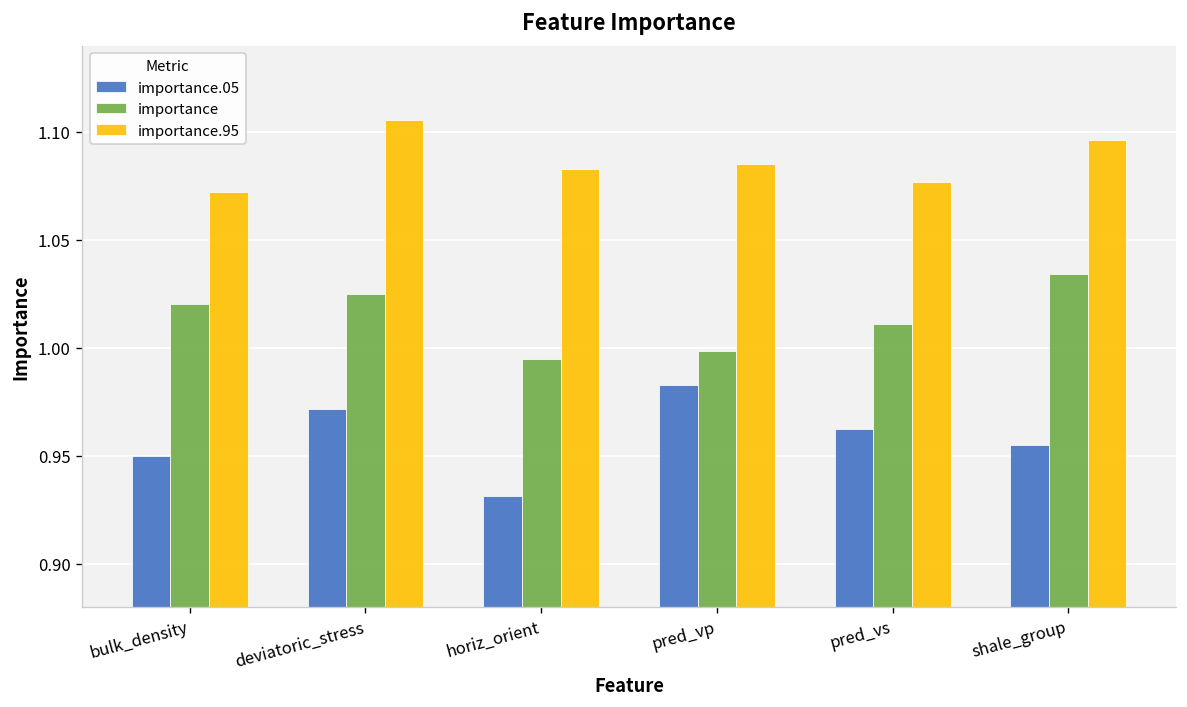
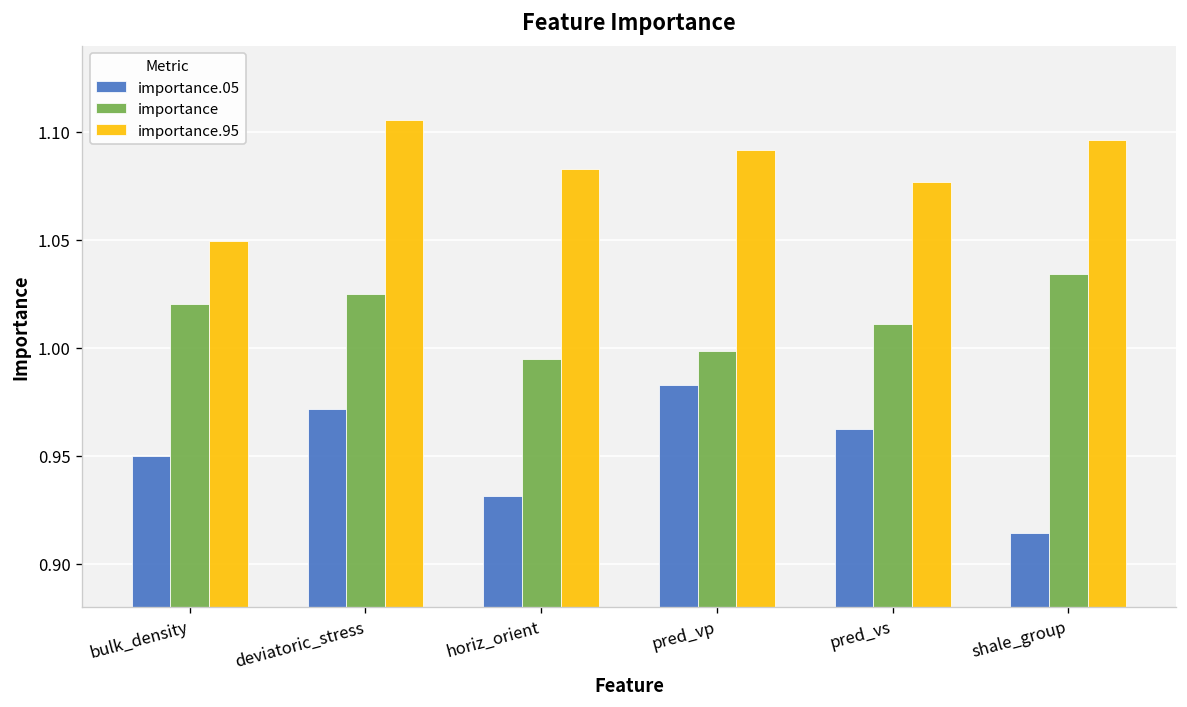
  {
    "importance.05": {
      "bulk_density": 0.950,
      "deviatoric_stress": 0.972,
      "horiz_orient": 0.931,
      "pred_vp": 0.983,
      "pred_vs": 0.963,
-     "shale_group": 0.955
+     "shale_group": 0.914
    },
    "importance": {
      "bulk_density": 1.020,
      "deviatoric_stress": 1.025,
      "horiz_orient": 0.995,
      "pred_vp": 0.998,
      "pred_vs": 1.011,
      "shale_group": 1.034
    },
    "importance.95": {
-     "bulk_density": 1.072,
+     "bulk_density": 1.049,
      "deviatoric_stress": 1.106,
      "horiz_orient": 1.083,
-     "pred_vp": 1.085,
+     "pred_vp": 1.092,
      "pred_vs": 1.077,
      "shale_group": 1.096
    }
  }
